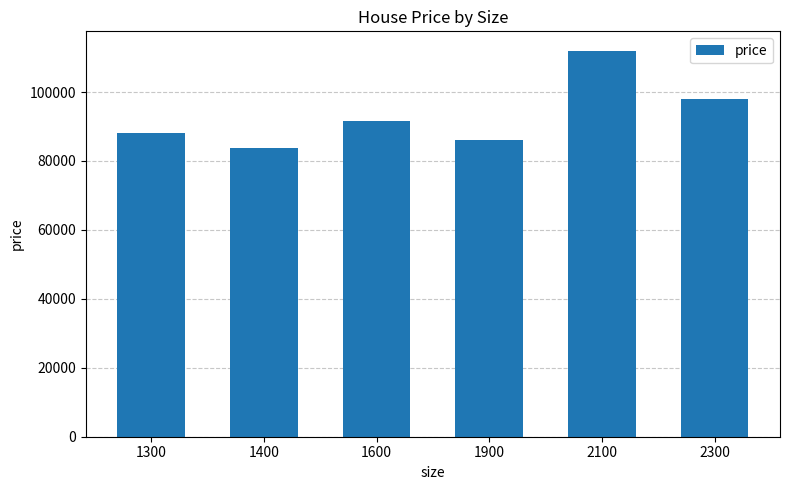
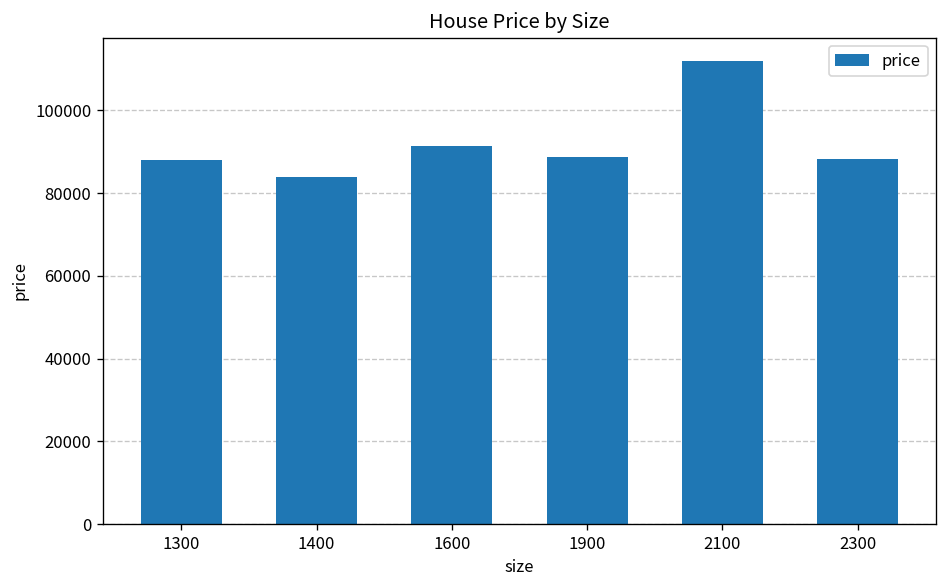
  {
    "1300": 88000,
    "1400": 84000,
    "1600": 91000,
-   "1900": 86000,
+   "1900": 89000,
    "2100": 112000,
-   "2300": 98000
+   "2300": 88000
  }
